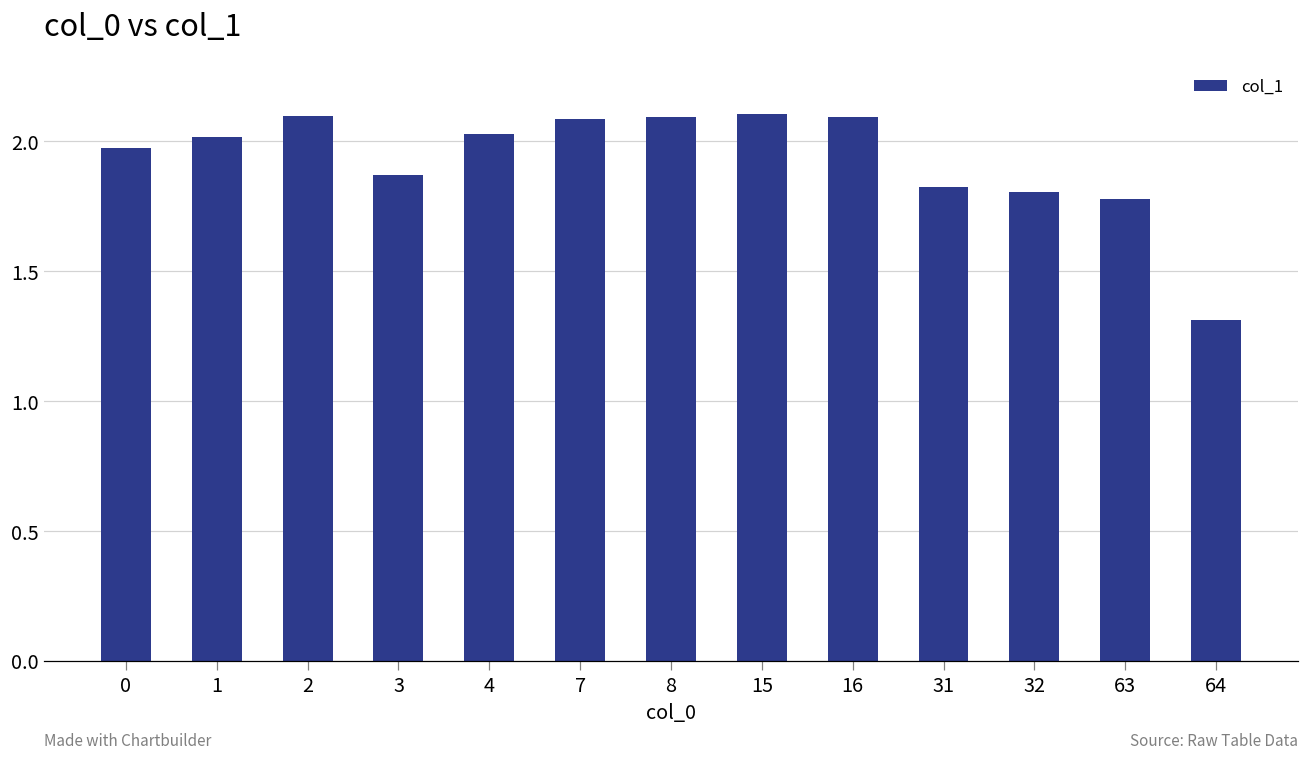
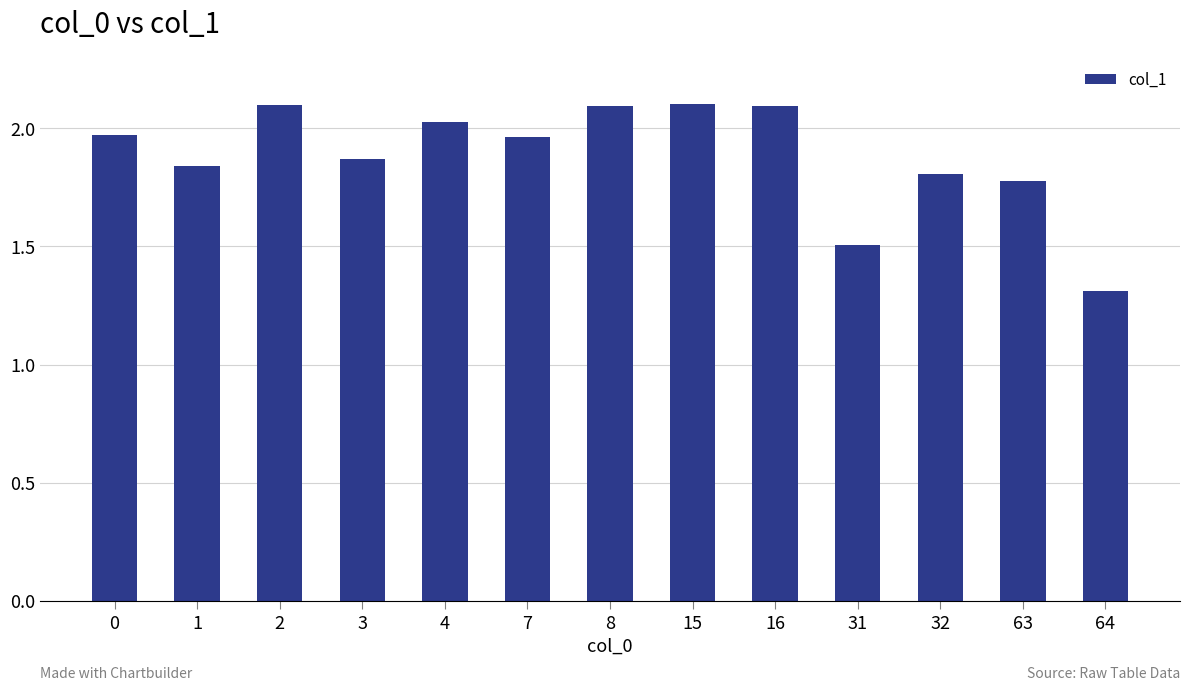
  {
    "0": 1.97,
-   "1": 2.02,
+   "1": 1.84,
    "2": 2.10,
    "3": 1.87,
    "4": 2.03,
-   "7": 2.08,
+   "7": 1.97,
    "8": 2.09,
    "15": 2.11,
    "16": 2.09,
-   "31": 1.82,
+   "31": 1.51,
    "32": 1.81,
    "63": 1.78,
    "64": 1.31
  }
